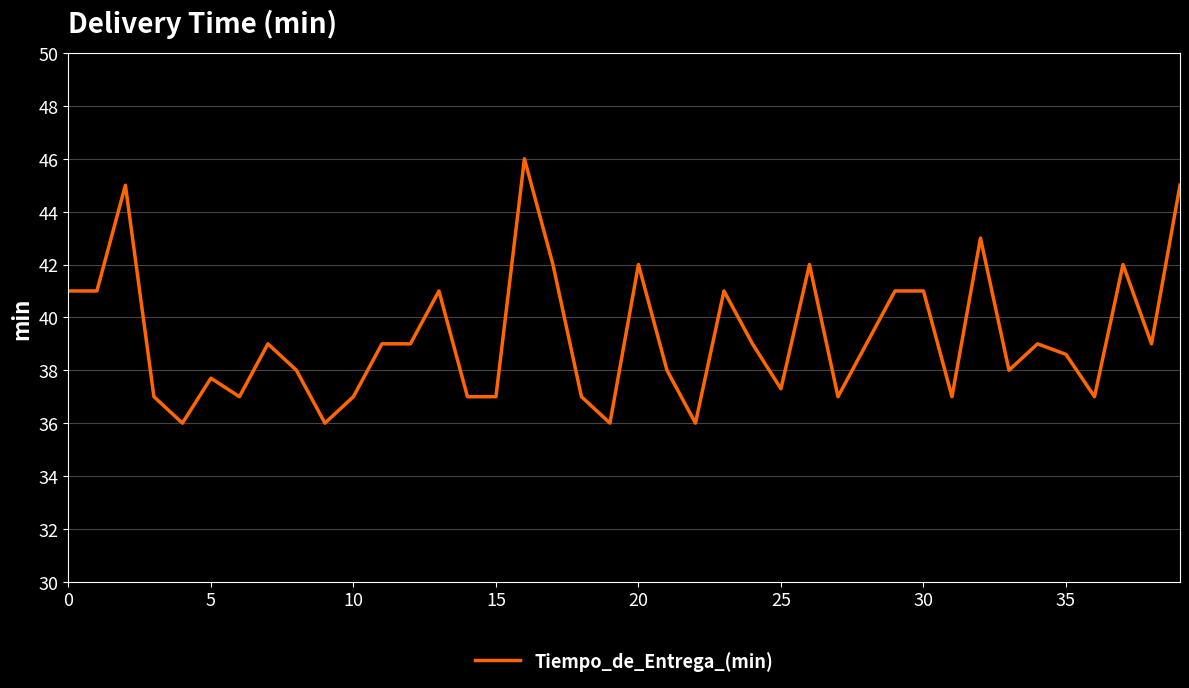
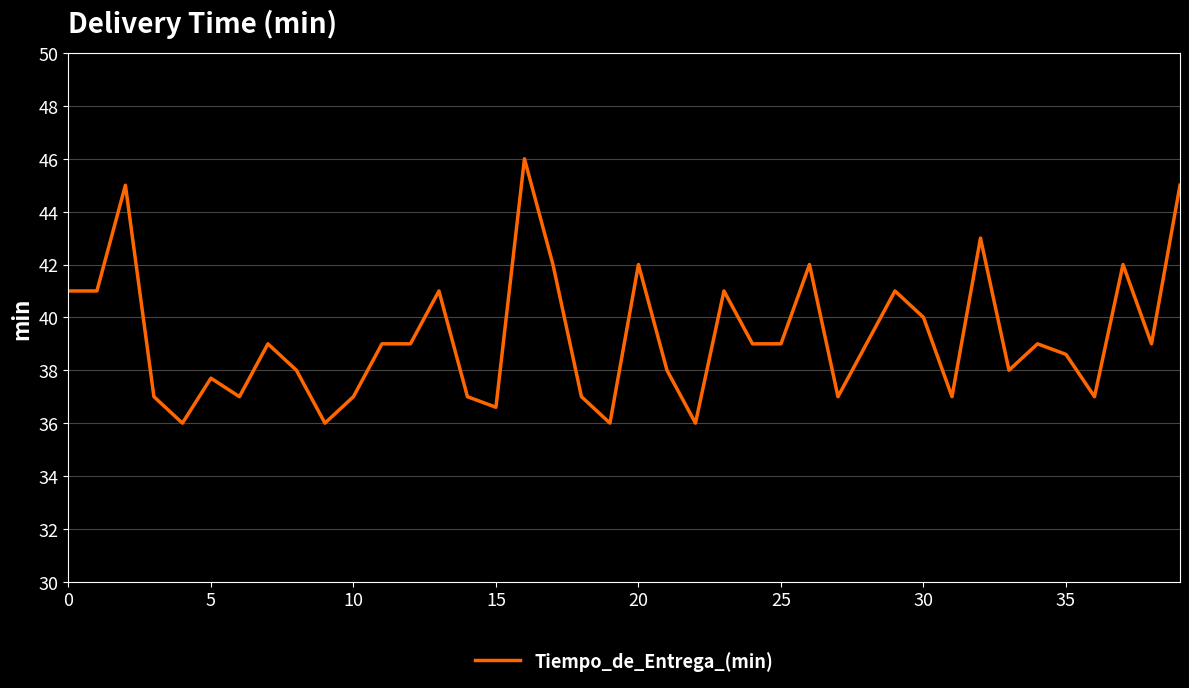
  {
    "0": 41.0,
    "5": 37.7,
    "10": 37.0,
-   "15": 37.0,
+   "15": 36.6,
    "20": 42.0,
-   "25": 37.3,
-   "30": 41,
+   "25": 39.0,
+   "30": 40,
    "35": 38.6
  }
